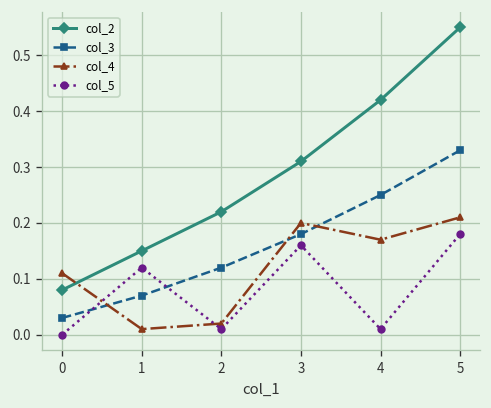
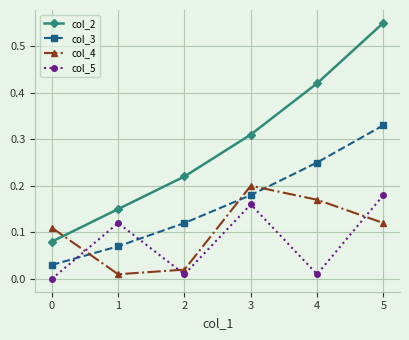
  {
    "col_4": {
      "0": 0.11,
      "1": 0.01,
      "2": 0.02,
      "3": 0.20,
      "4": 0.17,
-     "5": 0.21
+     "5": 0.12
    },
    "col_5": {
      "0": 0.00,
      "1": 0.12,
      "2": 0.01,
      "3": 0.16,
      "4": 0.01,
      "5": 0.18
    }
  }
